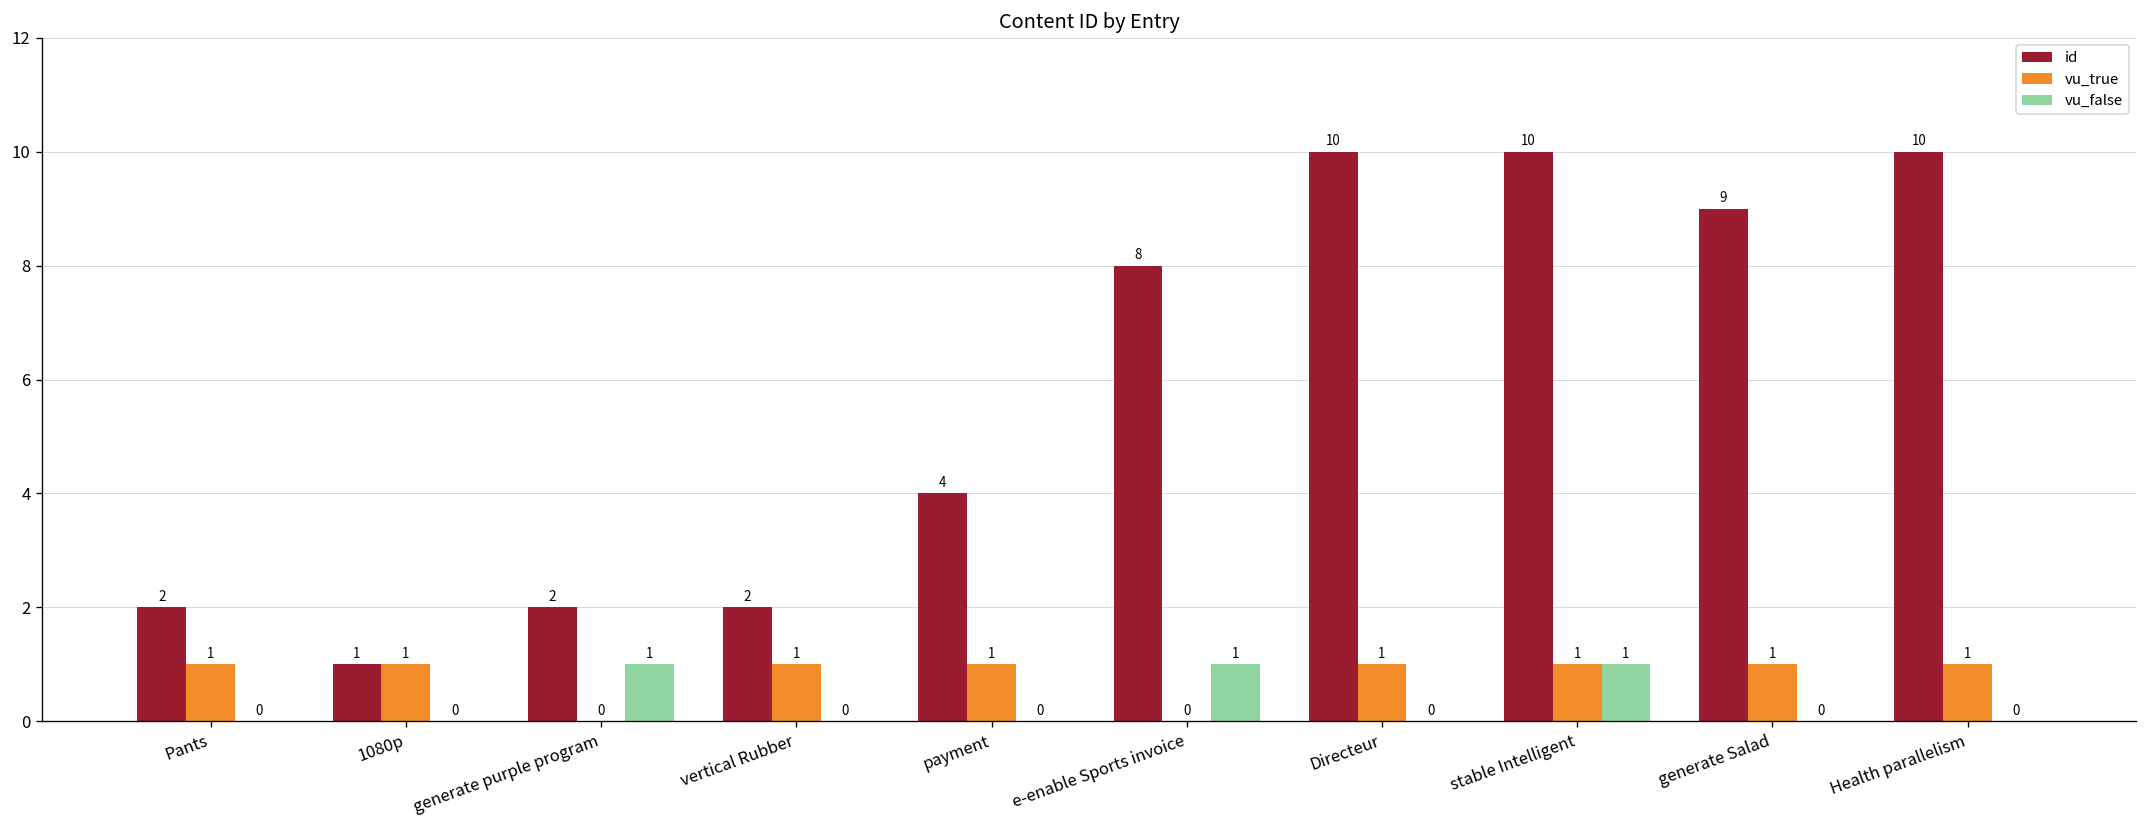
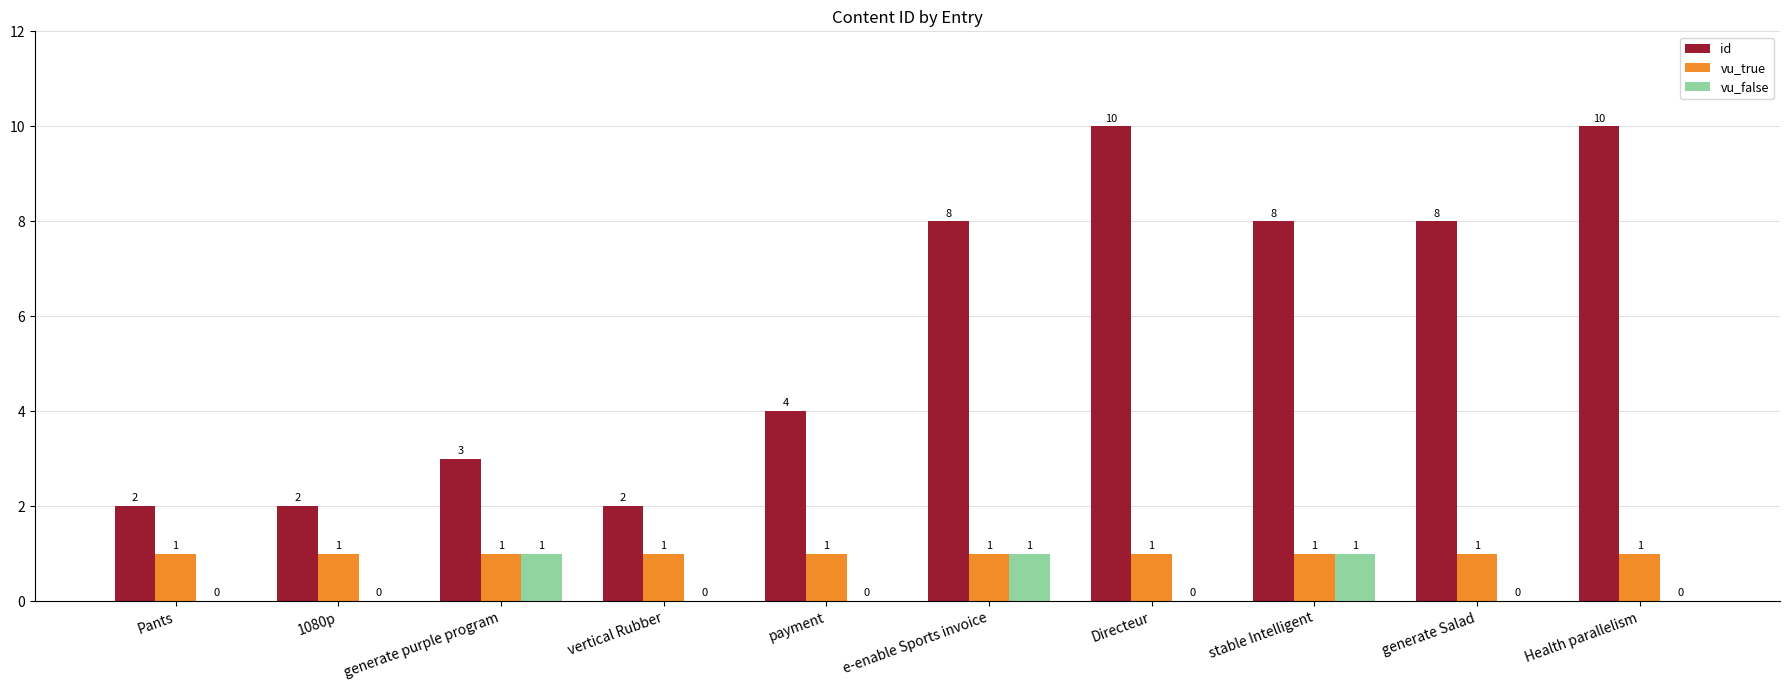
  {
    "id": {
      "Pants": 2,
-     "1080p": 1,
-     "generate purple program": 2,
+     "1080p": 2,
+     "generate purple program": 3,
      "vertical Rubber": 2,
      "payment": 4,
      "e-enable Sports invoice": 8,
      "Directeur": 10,
-     "stable Intelligent": 10,
-     "generate Salad": 9,
+     "stable Intelligent": 8,
+     "generate Salad": 8,
      "Health parallelism": 10
    },
    "vu_true": {
      "Pants": 1,
      "1080p": 1,
-     "generate purple program": 0,
+     "generate purple program": 1,
      "vertical Rubber": 1,
      "payment": 1,
-     "e-enable Sports invoice": 0,
+     "e-enable Sports invoice": 1,
      "Directeur": 1,
      "stable Intelligent": 1,
      "generate Salad": 1,
      "Health parallelism": 1
    },
    "vu_false": {
      "Pants": 0,
      "1080p": 0,
      "generate purple program": 1,
      "vertical Rubber": 0,
      "payment": 0,
      "e-enable Sports invoice": 1,
      "Directeur": 0,
      "stable Intelligent": 1,
      "generate Salad": 0,
      "Health parallelism": 0
    }
  }
